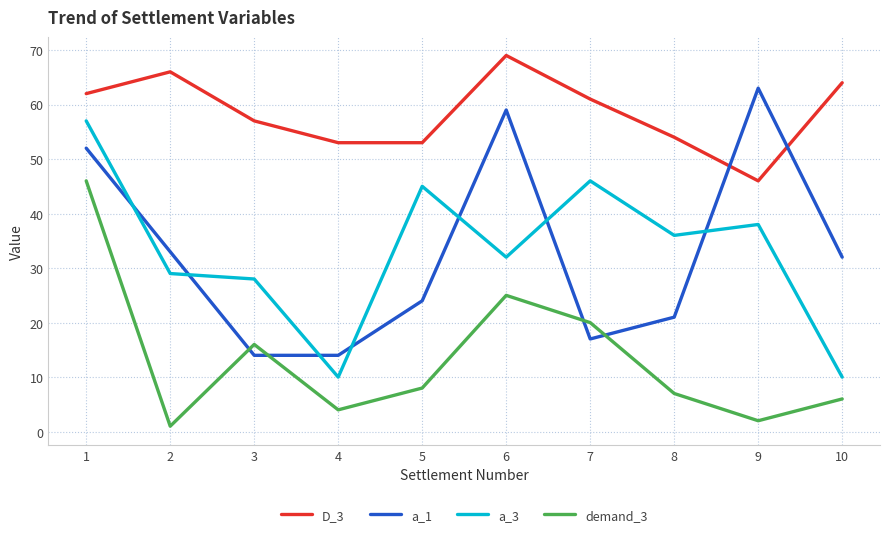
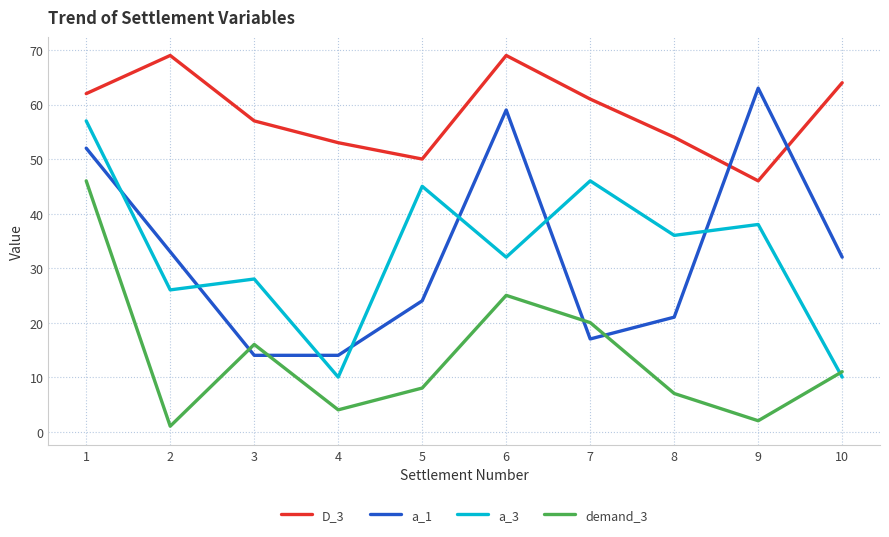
  {
    "D_3": {
      "1": 62,
-     "2": 66,
+     "2": 69,
      "3": 57,
      "4": 53,
-     "5": 53,
+     "5": 50,
      "6": 69,
      "7": 61,
      "8": 54,
      "9": 46,
      "10": 64
    },
    "a_1": {
      "1": 52,
      "2": 33,
      "3": 14,
      "4": 14,
      "5": 24,
      "6": 59,
      "7": 17,
      "8": 21,
      "9": 63,
      "10": 32
    },
    "a_3": {
      "1": 57,
-     "2": 29,
+     "2": 26,
      "3": 28,
      "4": 10,
      "5": 45,
      "6": 32,
      "7": 46,
      "8": 36,
      "9": 38,
      "10": 10
    },
    "demand_3": {
      "1": 46,
      "2": 1,
      "3": 16,
      "4": 4,
      "5": 8,
      "6": 25,
      "7": 20,
      "8": 7,
      "9": 2,
-     "10": 6
+     "10": 11
    }
  }
